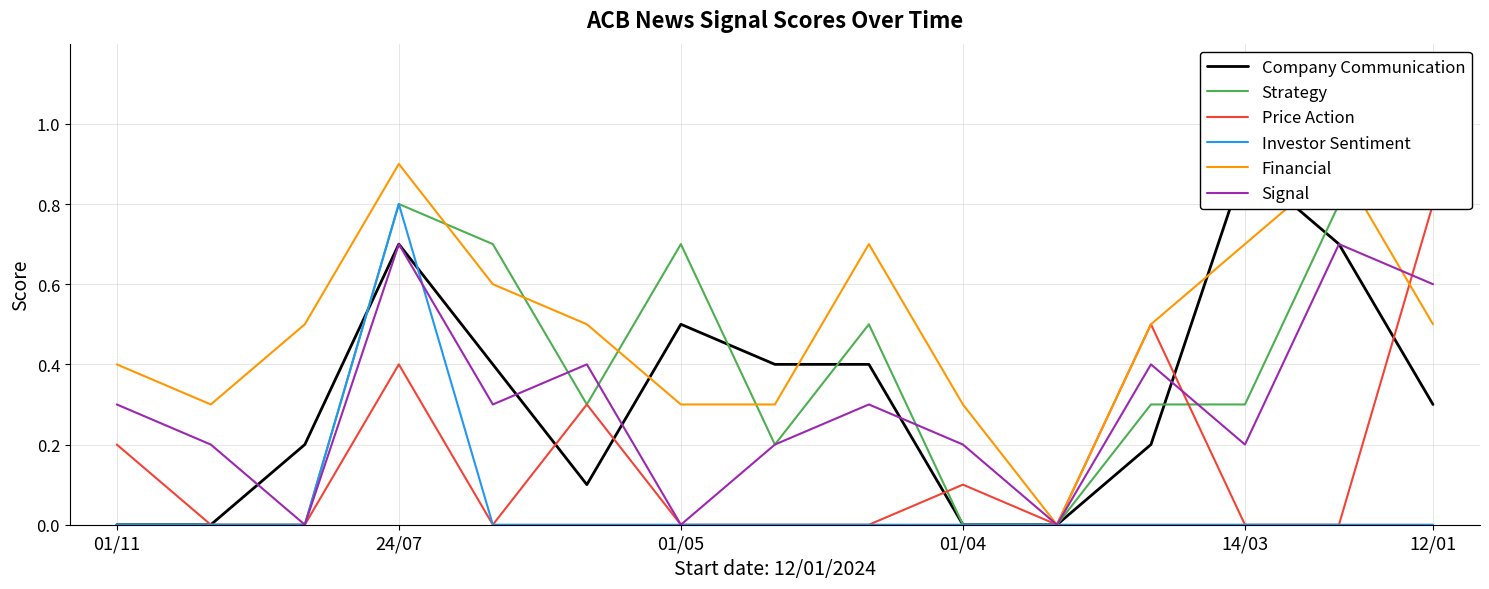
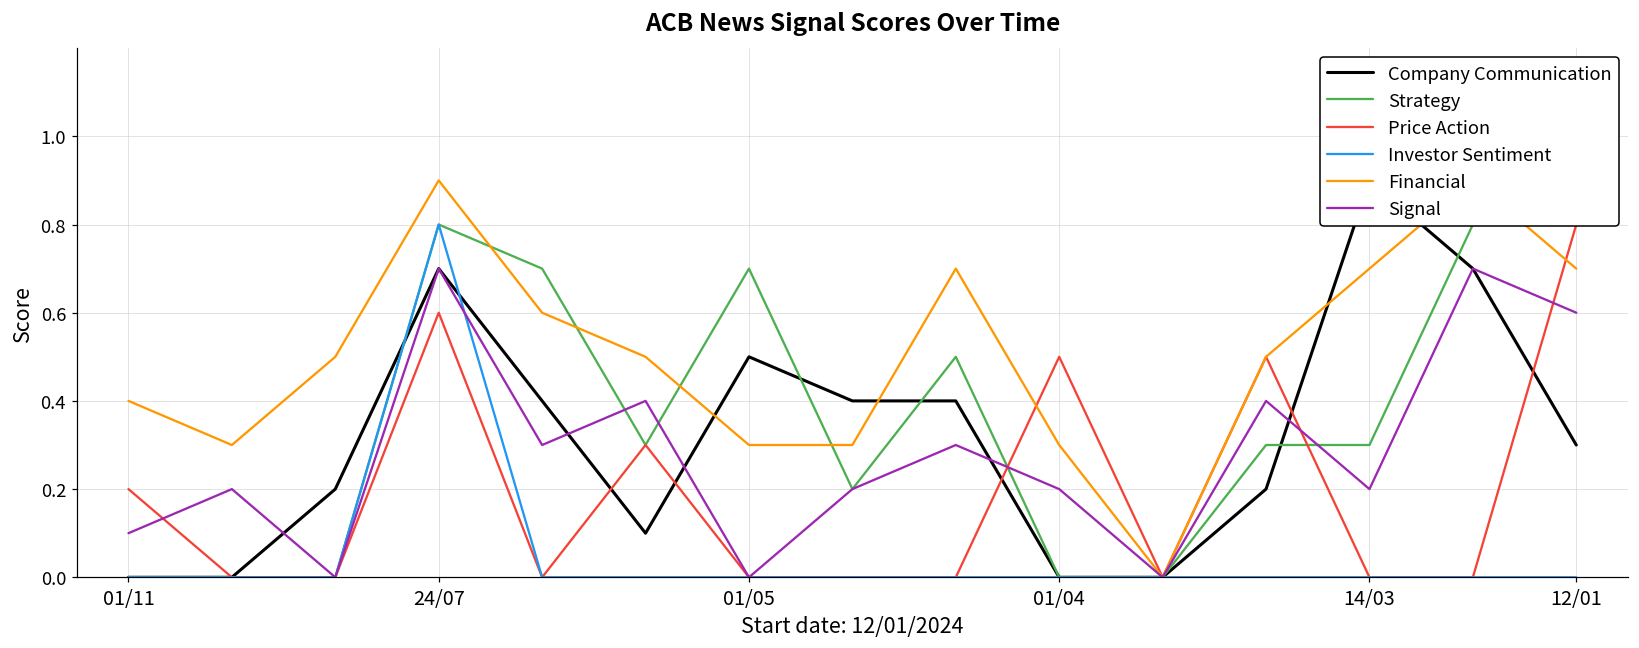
  {
    "Company Communication": {
      "01/05": 0.5,
      "12/01": 0.3
    },
    "Strategy": {
      "01/05": 0.7,
      "14/03": 0.3
    },
    "Price Action": {
      "01/11": 0.2,
-     "24/07": 0.4,
-     "01/04": 0.1
+     "24/07": 0.6,
+     "01/04": 0.5
    },
    "Investor Sentiment": {
      "12/01": 0.0
    },
    "Financial": {
      "01/11": 0.4,
      "24/07": 0.9,
      "01/05": 0.3,
      "01/04": 0.3,
      "14/03": 0.7,
-     "12/01": 0.5
+     "12/01": 0.7
    },
    "Signal": {
-     "01/11": 0.3,
+     "01/11": 0.1,
      "01/04": 0.2,
      "14/03": 0.2,
      "12/01": 0.6
    }
  }
